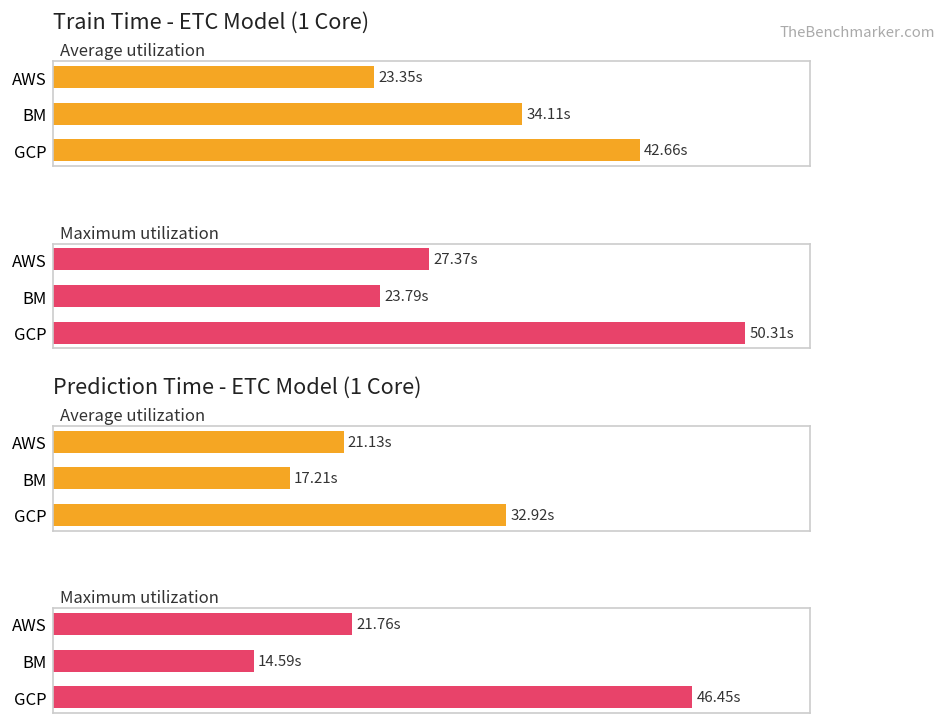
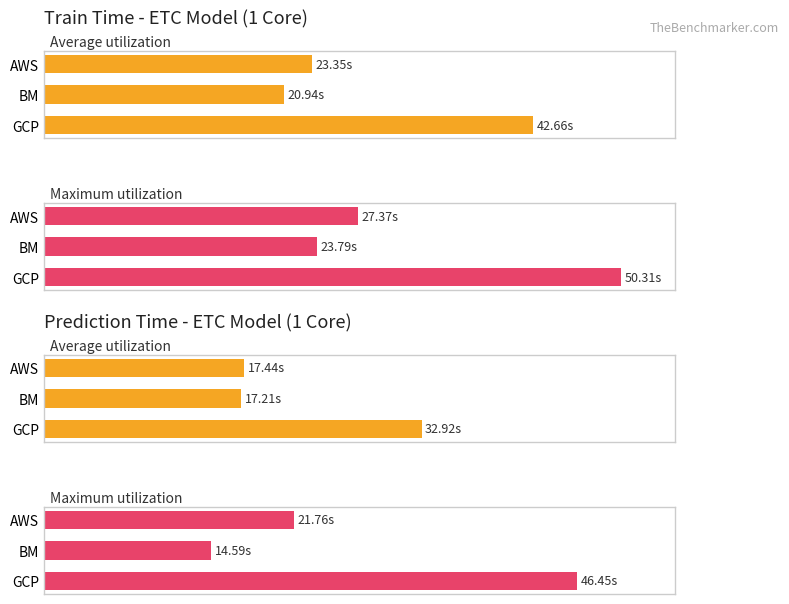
  {
    "Train Time - ETC Model (1 Core)": {
      "AWS": "23.35s",
-     "BM": "34.11s",
+     "BM": "20.94s",
      "GCP": "42.66s"
    },
    "Prediction Time - ETC Model (1 Core)": {
-     "AWS": "21.13s",
+     "AWS": "17.44s",
      "BM": "17.21s",
      "GCP": "32.92s"
    }
  }
